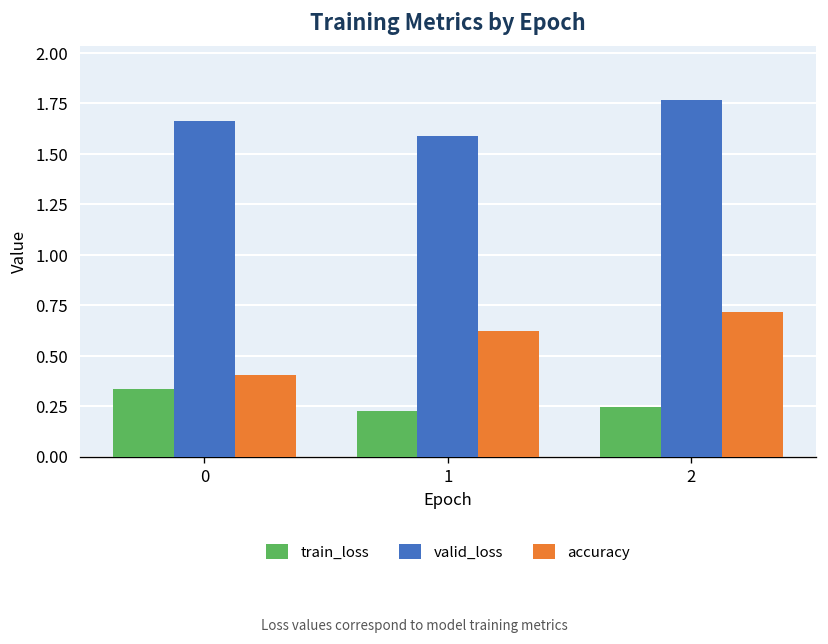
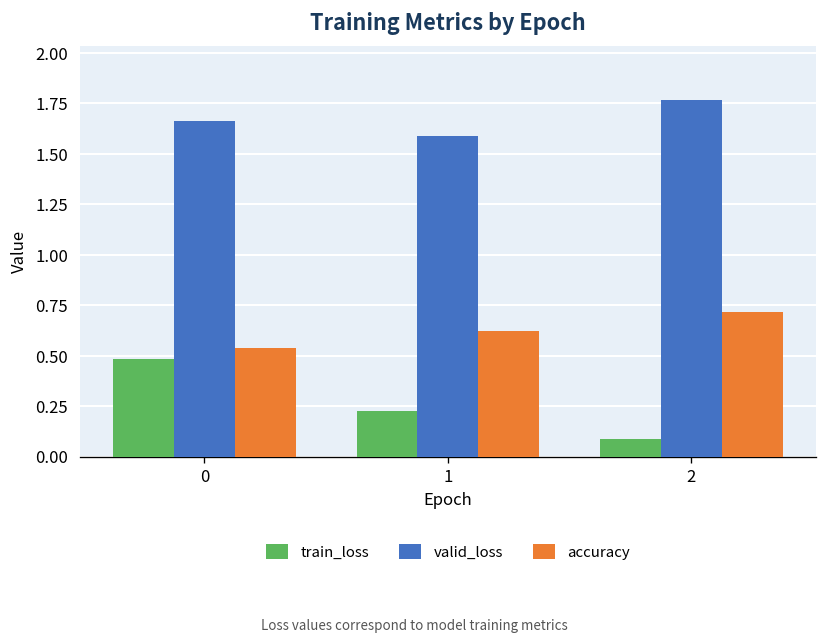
  {
    "train_loss": {
-     "0": 0.33,
+     "0": 0.48,
      "1": 0.22,
-     "2": 0.25
+     "2": 0.09
    },
    "valid_loss": {
      "0": 1.67,
      "1": 1.59,
      "2": 1.77
    },
    "accuracy": {
-     "0": 0.40,
+     "0": 0.54,
      "1": 0.62,
      "2": 0.72
    }
  }
